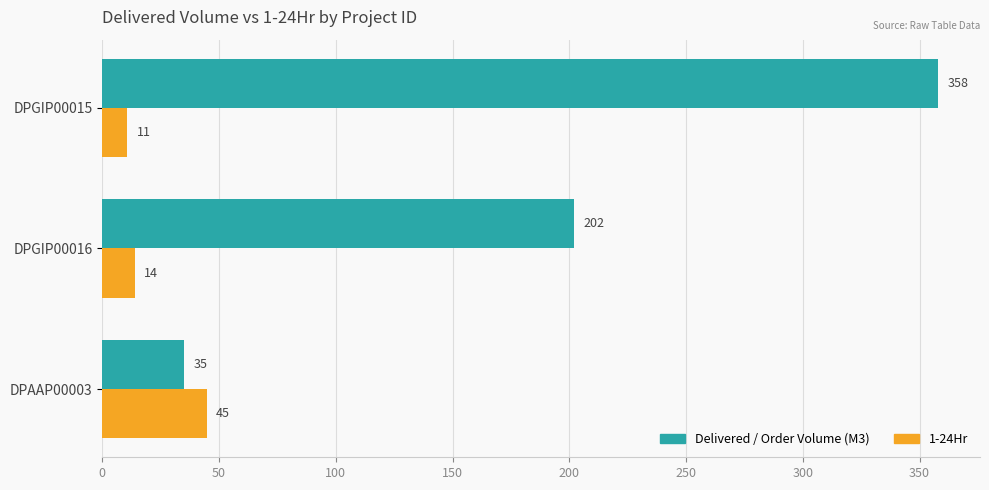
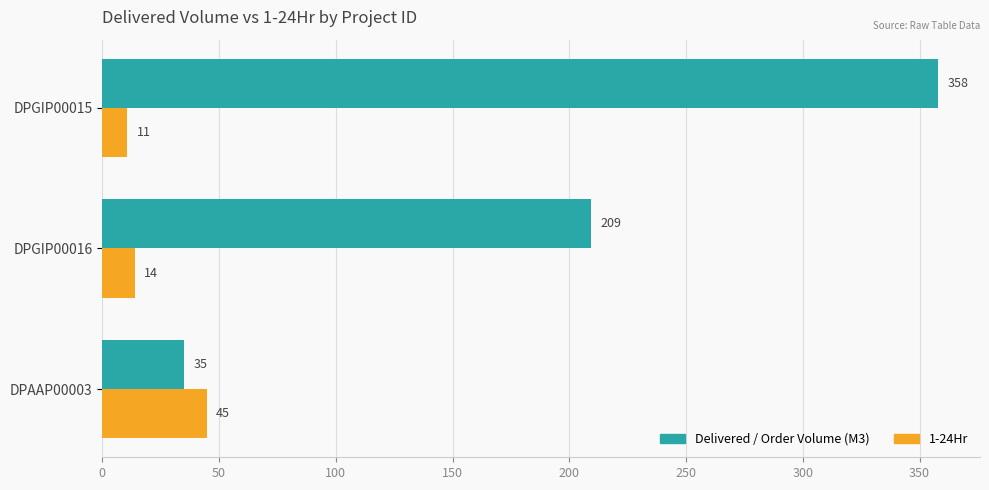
  {
    "Delivered / Order Volume (M3)": {
      "DPGIP00015": 358,
-     "DPGIP00016": 202,
+     "DPGIP00016": 209,
      "DPAAP00003": 35
    },
    "1-24Hr": {
      "DPGIP00015": 11,
      "DPGIP00016": 14,
      "DPAAP00003": 45
    }
  }
